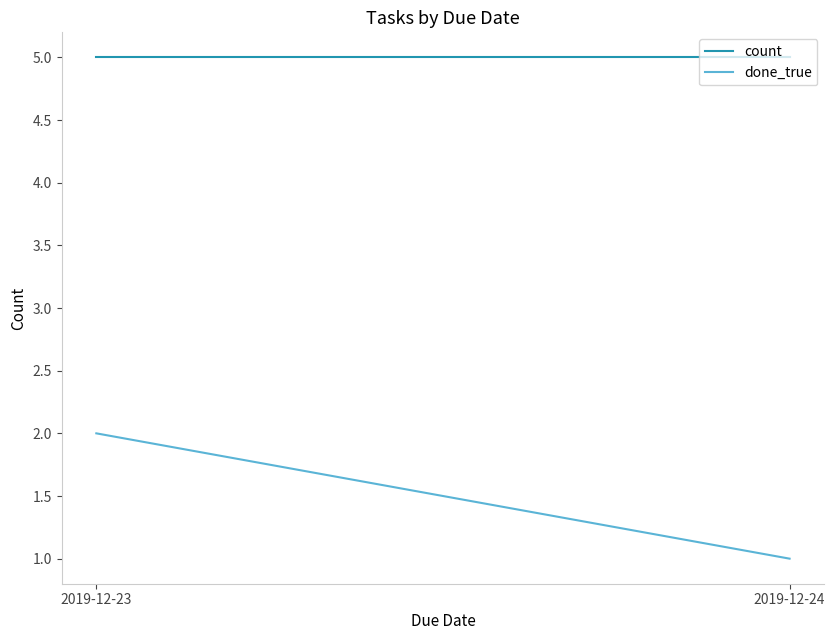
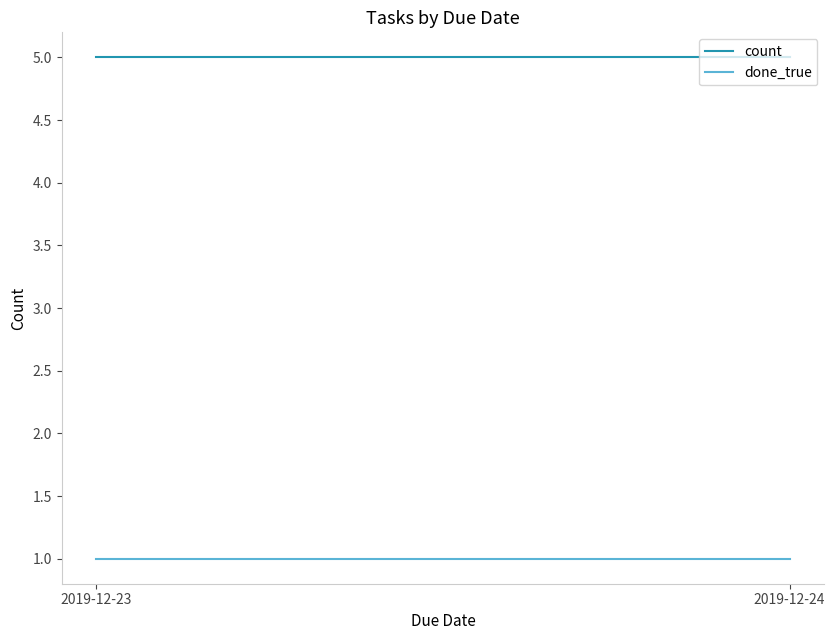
  {
    "count": {
      "2019-12-23": 5
    },
    "done_true": {
-     "2019-12-23": 2,
+     "2019-12-23": 1,
      "2019-12-24": 1
    }
  }
